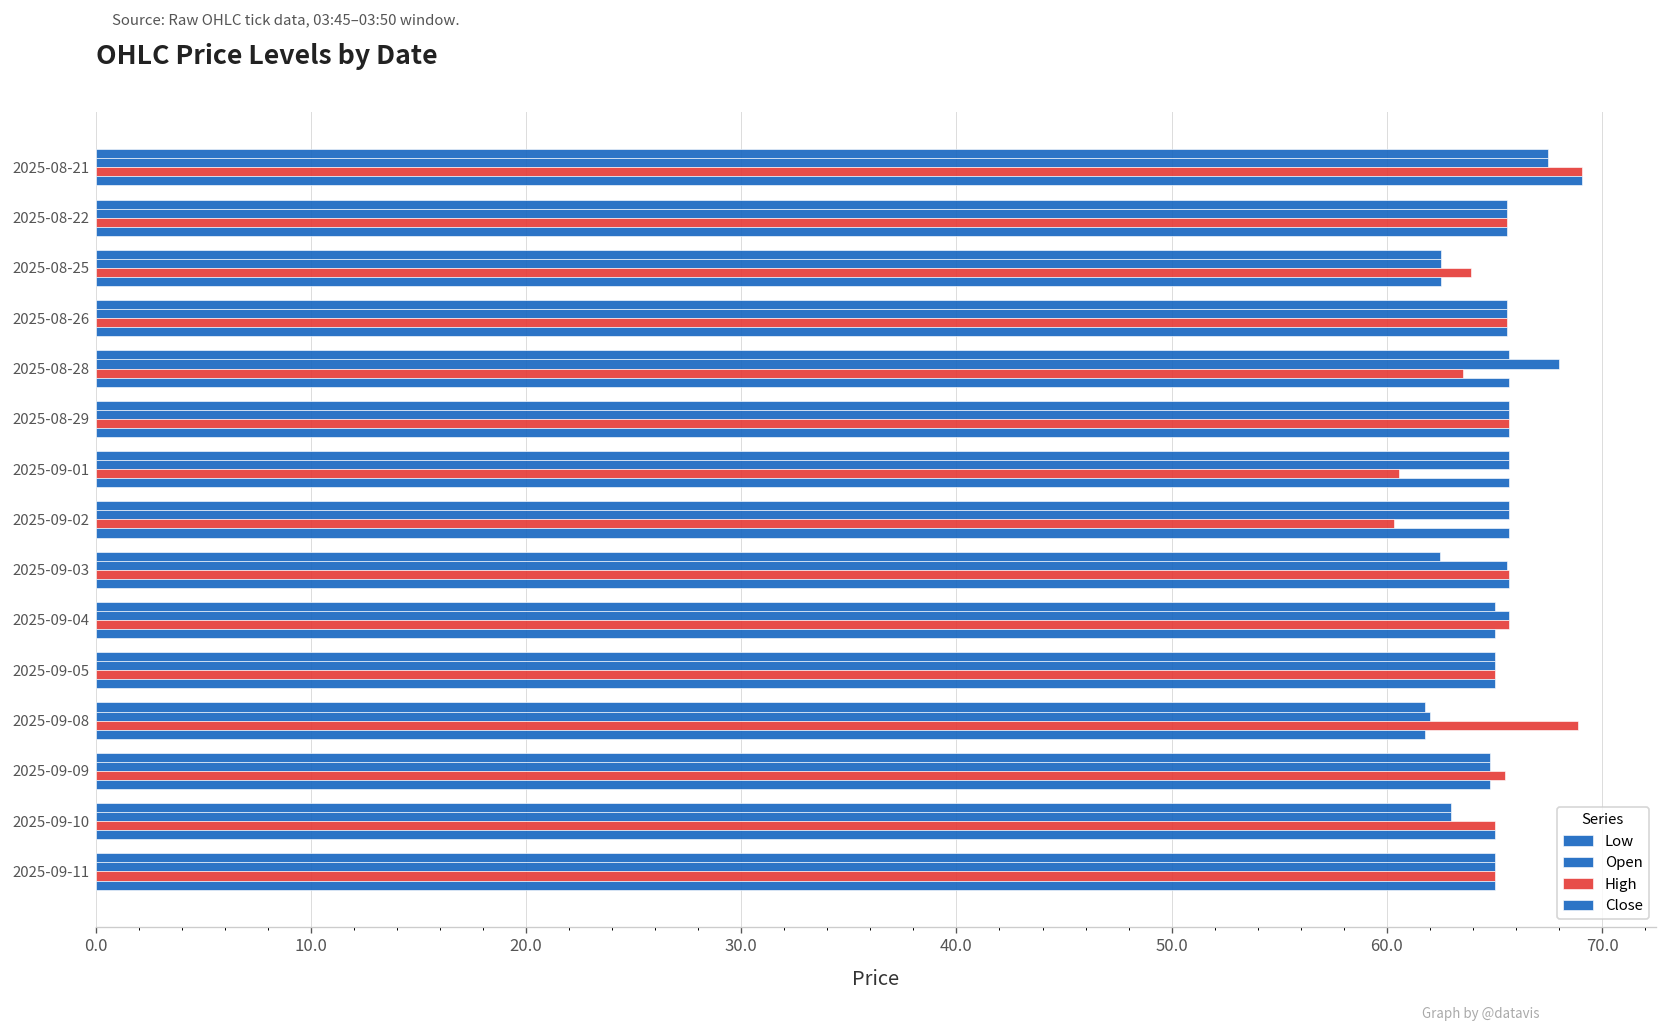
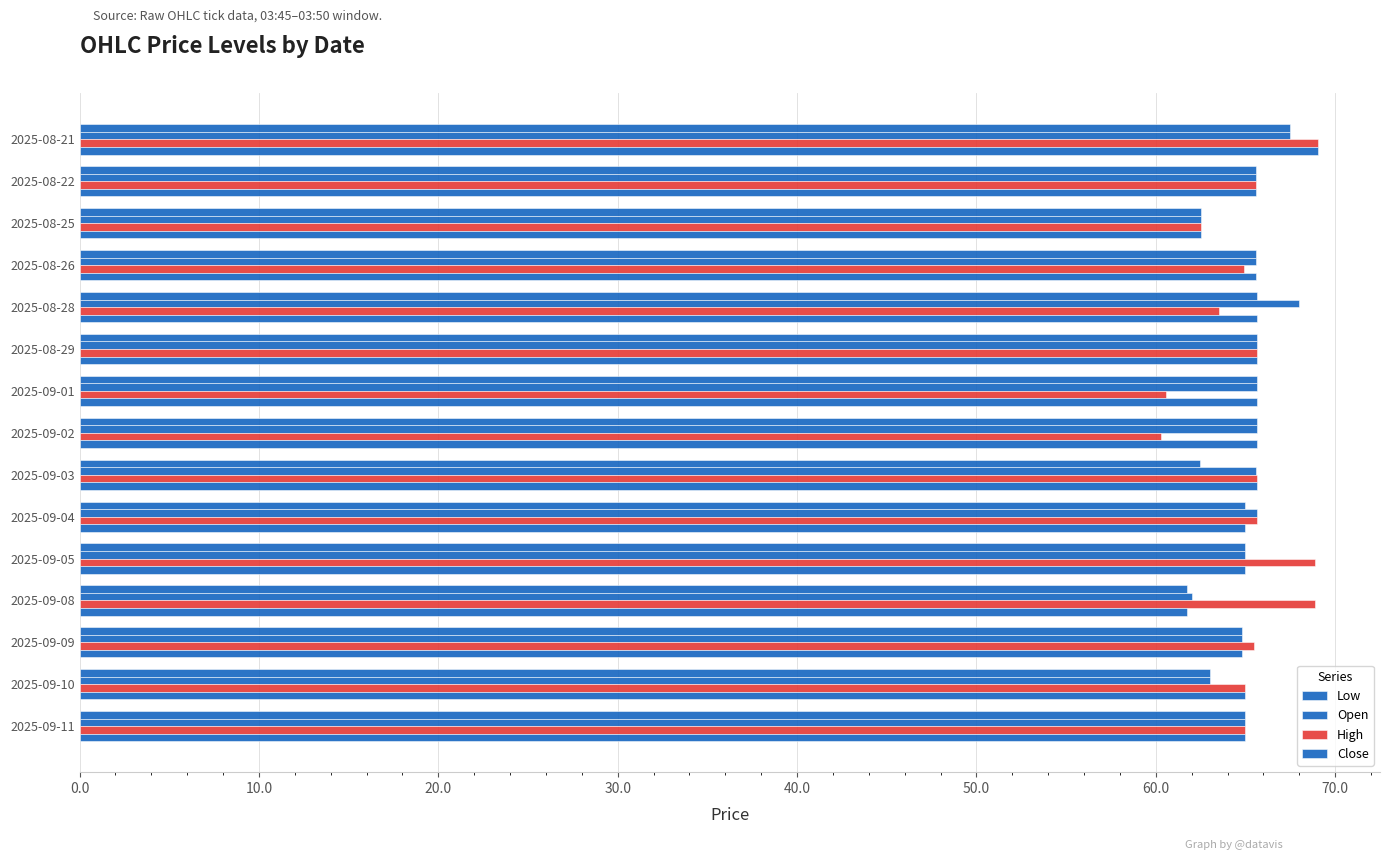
  {
    "High": {
      "2025-08-21": 69.1,
      "2025-08-22": 65.6,
-     "2025-08-25": 63.9,
-     "2025-08-26": 65.6,
+     "2025-08-25": 62.5,
+     "2025-08-26": 64.9,
      "2025-08-28": 63.5,
      "2025-08-29": 65.7,
      "2025-09-01": 60.6,
      "2025-09-02": 60.3,
      "2025-09-03": 65.7,
      "2025-09-04": 65.7,
-     "2025-09-05": 65.0,
+     "2025-09-05": 68.9,
      "2025-09-08": 68.9,
      "2025-09-09": 65.5,
      "2025-09-10": 65.0,
      "2025-09-11": 65.0
    }
  }
